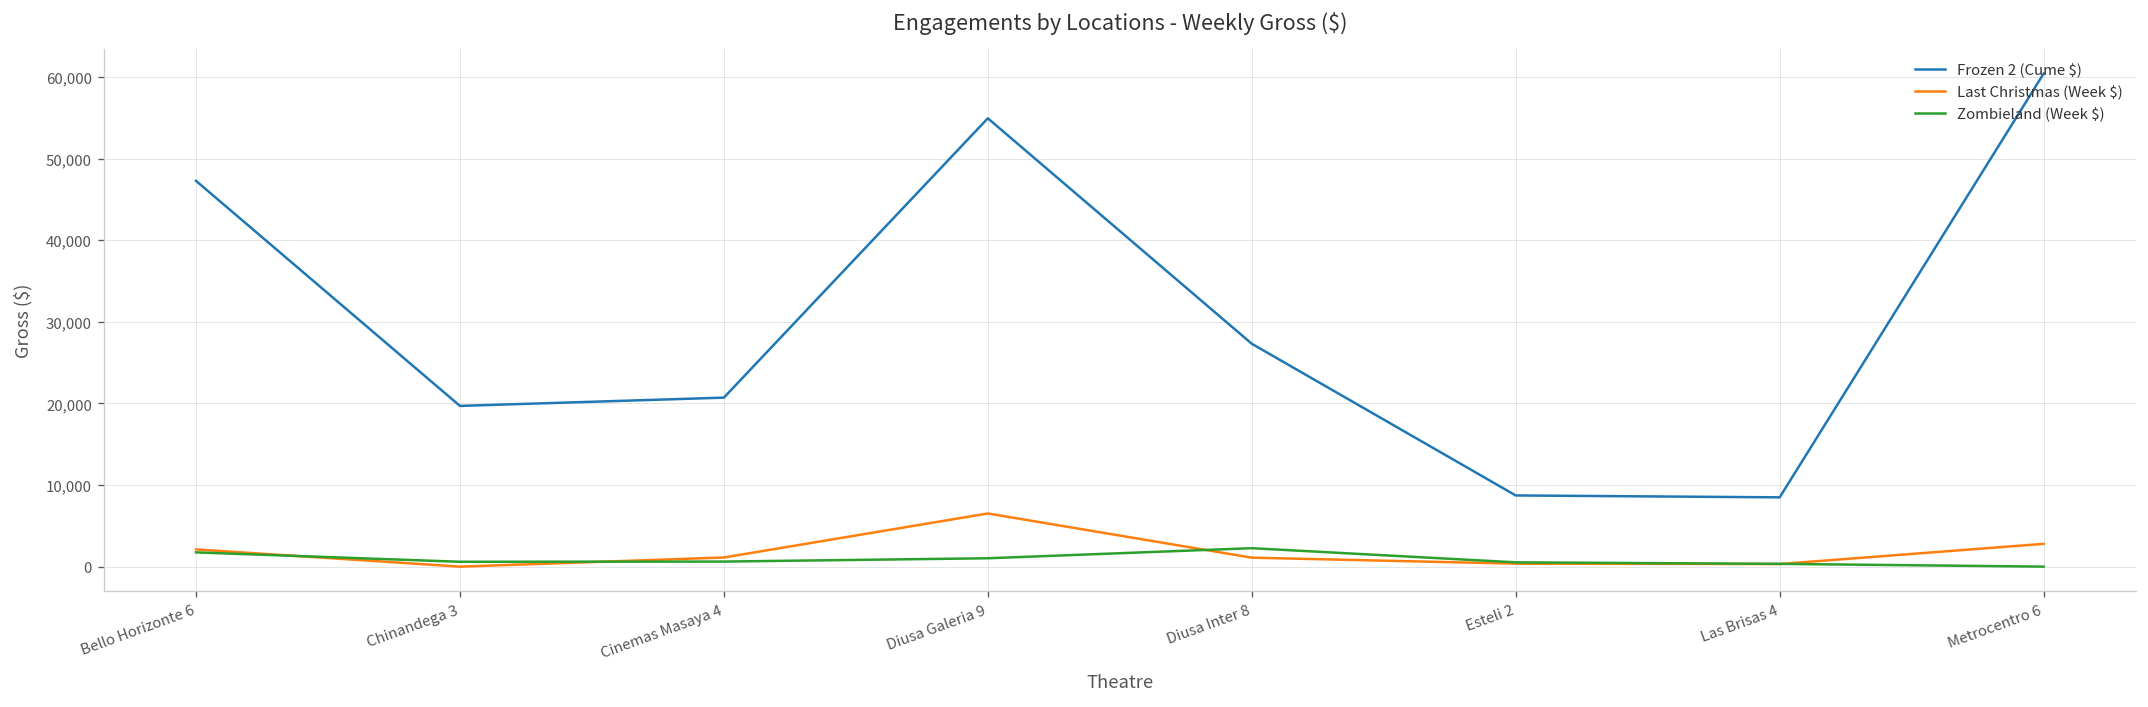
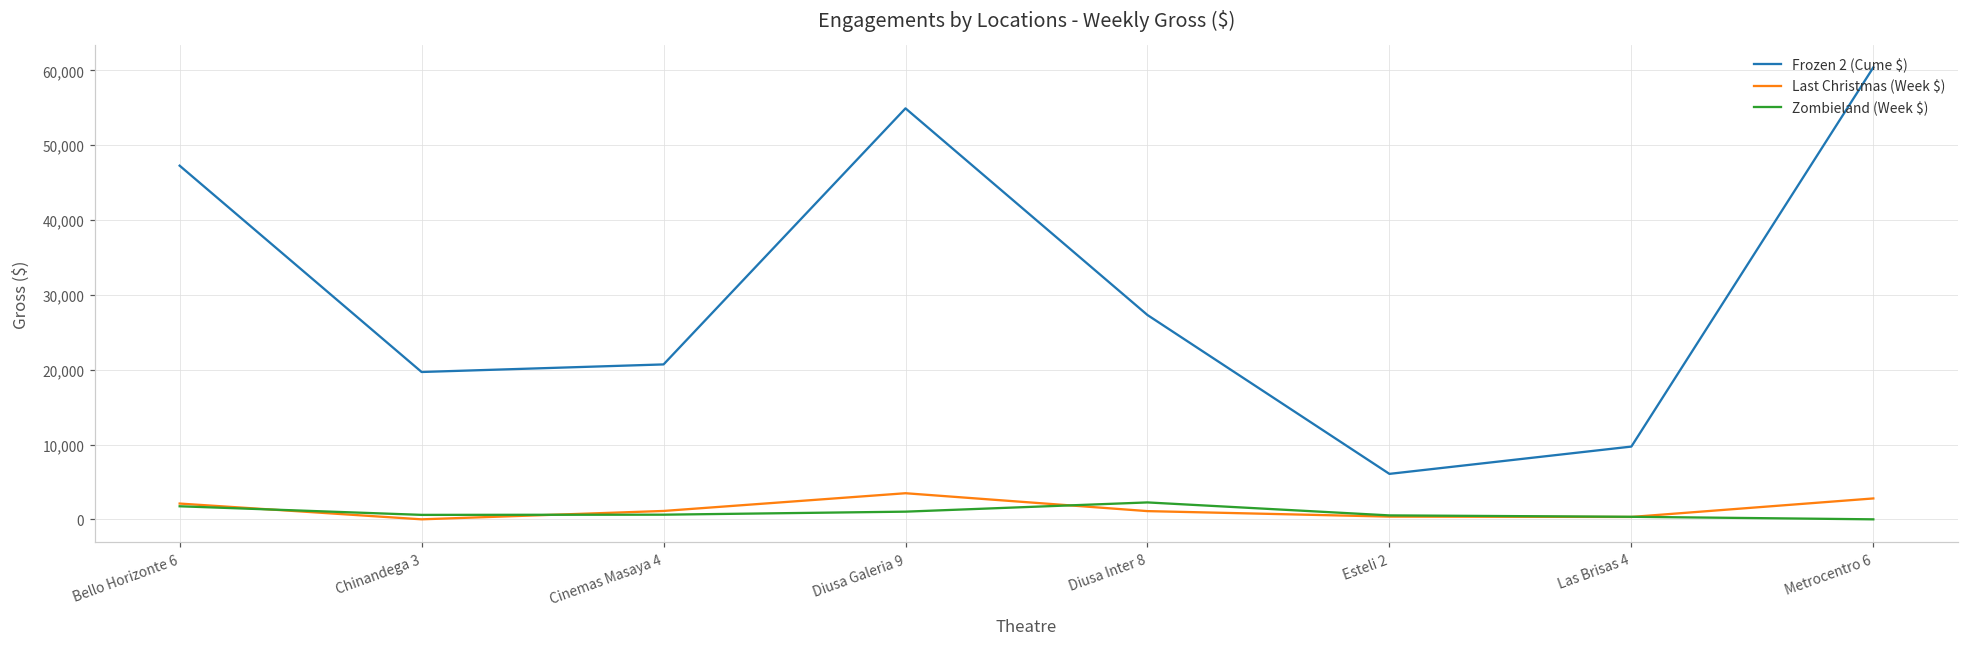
  {
    "Frozen 2 (Cume $)": {
      "Bello Horizonte 6": "47,000",
      "Chinandega 3": "20,000",
      "Cinemas Masaya 4": "21,000",
      "Diusa Galeria 9": "55,000",
      "Diusa Inter 8": "27,000",
-     "Esteli 2": "9,000",
-     "Las Brisas 4": "8,000",
+     "Esteli 2": "6,000",
+     "Las Brisas 4": "10,000",
      "Metrocentro 6": "60,000"
    },
    "Last Christmas (Week $)": {
      "Chinandega 3": "0",
      "Cinemas Masaya 4": "1,000",
-     "Diusa Galeria 9": "7,000",
+     "Diusa Galeria 9": "3,000",
      "Diusa Inter 8": "1,000",
      "Metrocentro 6": "3,000"
    },
    "Zombieland (Week $)": {
      "Chinandega 3": "1,000",
      "Cinemas Masaya 4": "1,000",
      "Diusa Galeria 9": "1,000",
      "Diusa Inter 8": "2,000",
      "Metrocentro 6": "0"
    }
  }
